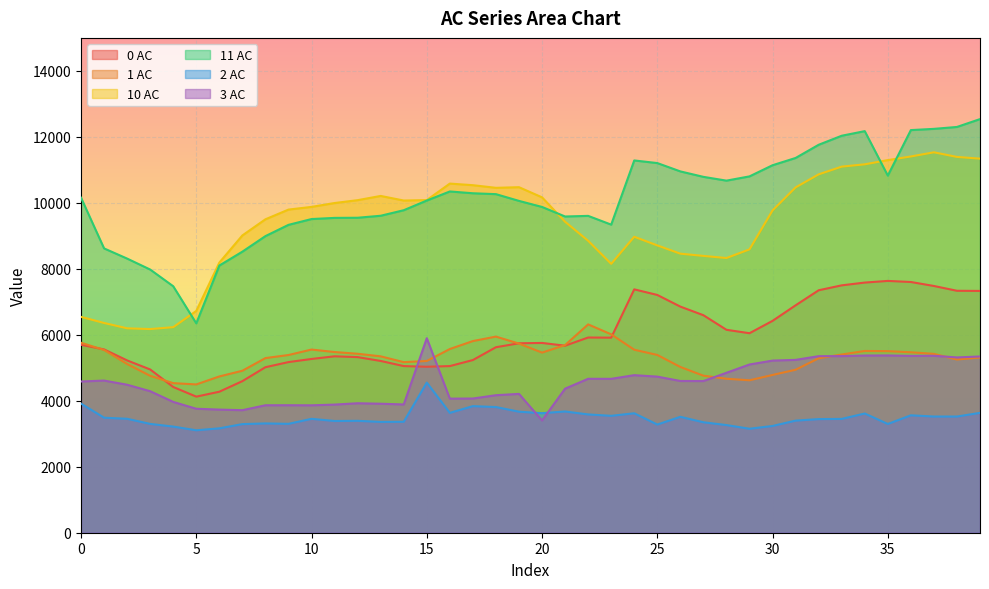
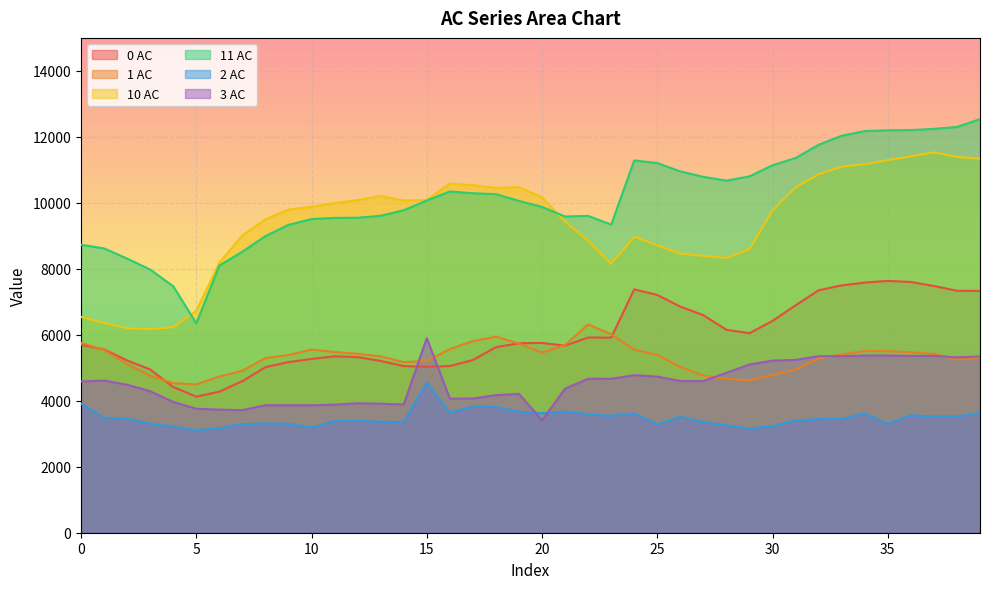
  {
    "11 AC": {
-     "0": 10200,
+     "0": 8700,
      "5": 6300,
      "10": 9500,
      "20": 9900,
      "25": 11200,
      "30": 11100,
-     "35": 10800
+     "35": 12200
    },
    "2 AC": {
      "0": 3900,
      "5": 3100,
-     "10": 3500,
+     "10": 3200,
      "15": 4600,
      "20": 3600,
      "25": 3300,
      "30": 3200,
      "35": 3300
    },
    "3 AC": {
      "0": 4600,
      "5": 3800,
      "10": 3900,
      "15": 5900,
      "20": 3400,
      "25": 4700,
      "30": 5200,
      "35": 5400
    }
  }
